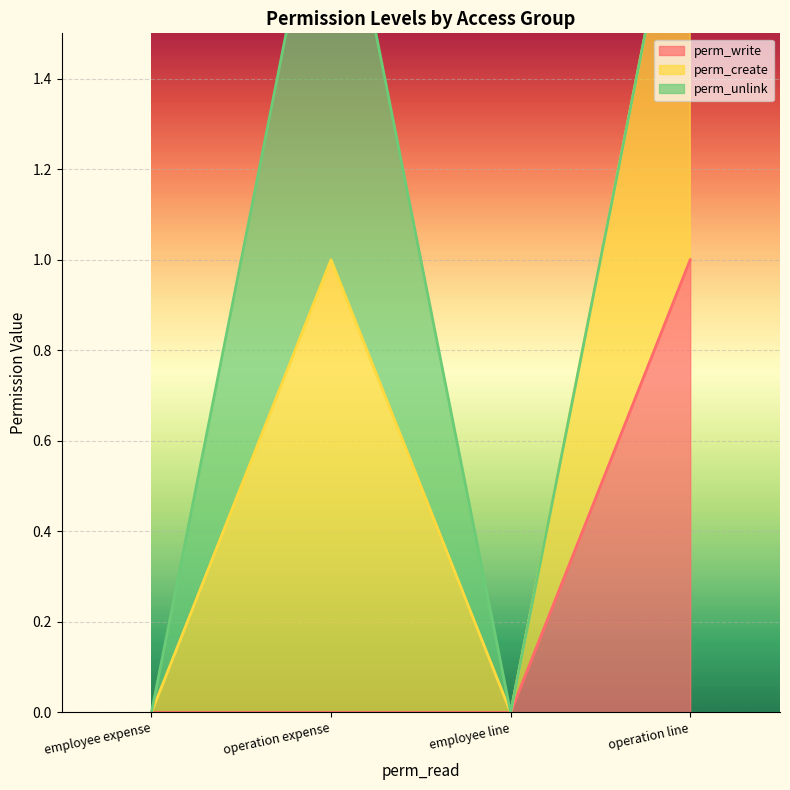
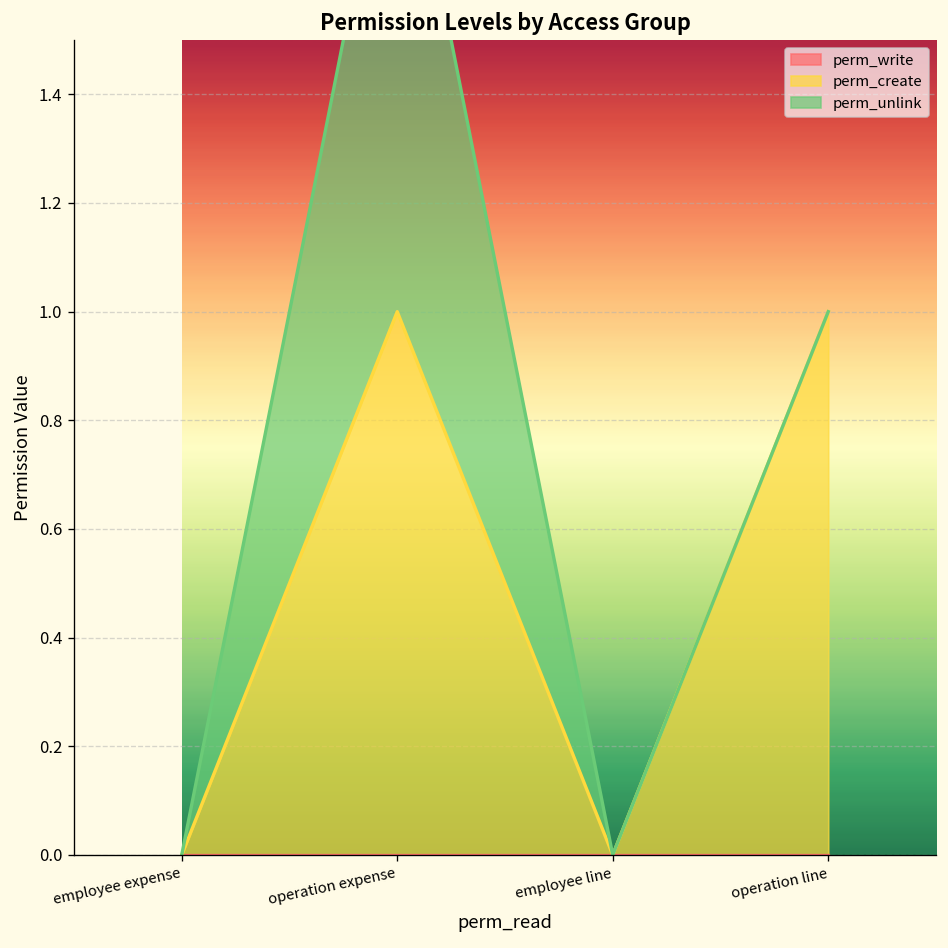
  {
    "perm_write": {
      "operation expense": 0,
-     "operation line": 1
+     "operation line": 0
    },
    "perm_create": {
      "operation expense": 1
    }
  }
